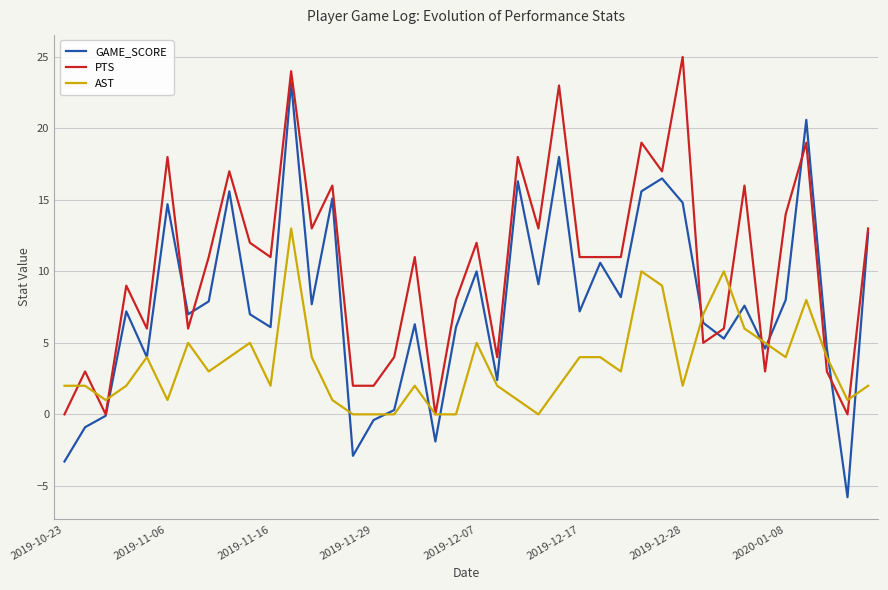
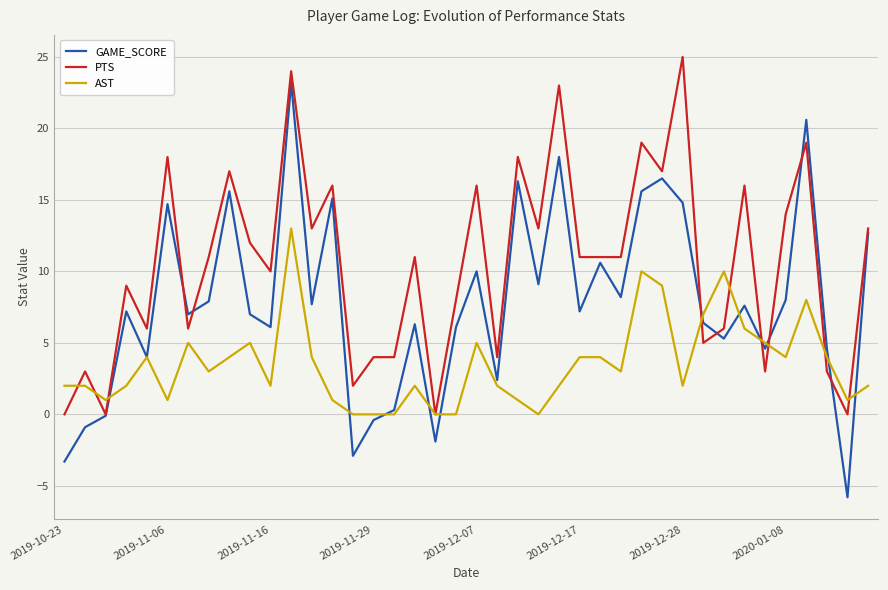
  {
    "GAME_SCORE": {
      "2019-10-23": -3.3,
      "2019-11-06": 14.7,
      "2019-11-16": 6,
      "2019-11-29": -0.4,
      "2019-12-07": 10,
      "2019-12-17": 7.2,
      "2019-12-28": 14.8,
      "2020-01-08": 8
    },
    "PTS": {
      "2019-10-23": 0,
      "2019-11-06": 18,
-     "2019-11-16": 11,
-     "2019-11-29": 2,
-     "2019-12-07": 12,
+     "2019-11-16": 10,
+     "2019-11-29": 4,
+     "2019-12-07": 16,
      "2019-12-17": 11,
      "2019-12-28": 25,
      "2020-01-08": 14
    },
    "AST": {
      "2019-10-23": 2,
      "2019-11-06": 1,
      "2019-11-16": 2,
      "2019-11-29": 0,
      "2019-12-07": 5,
      "2019-12-17": 4,
      "2019-12-28": 2,
      "2020-01-08": 4
    }
  }
